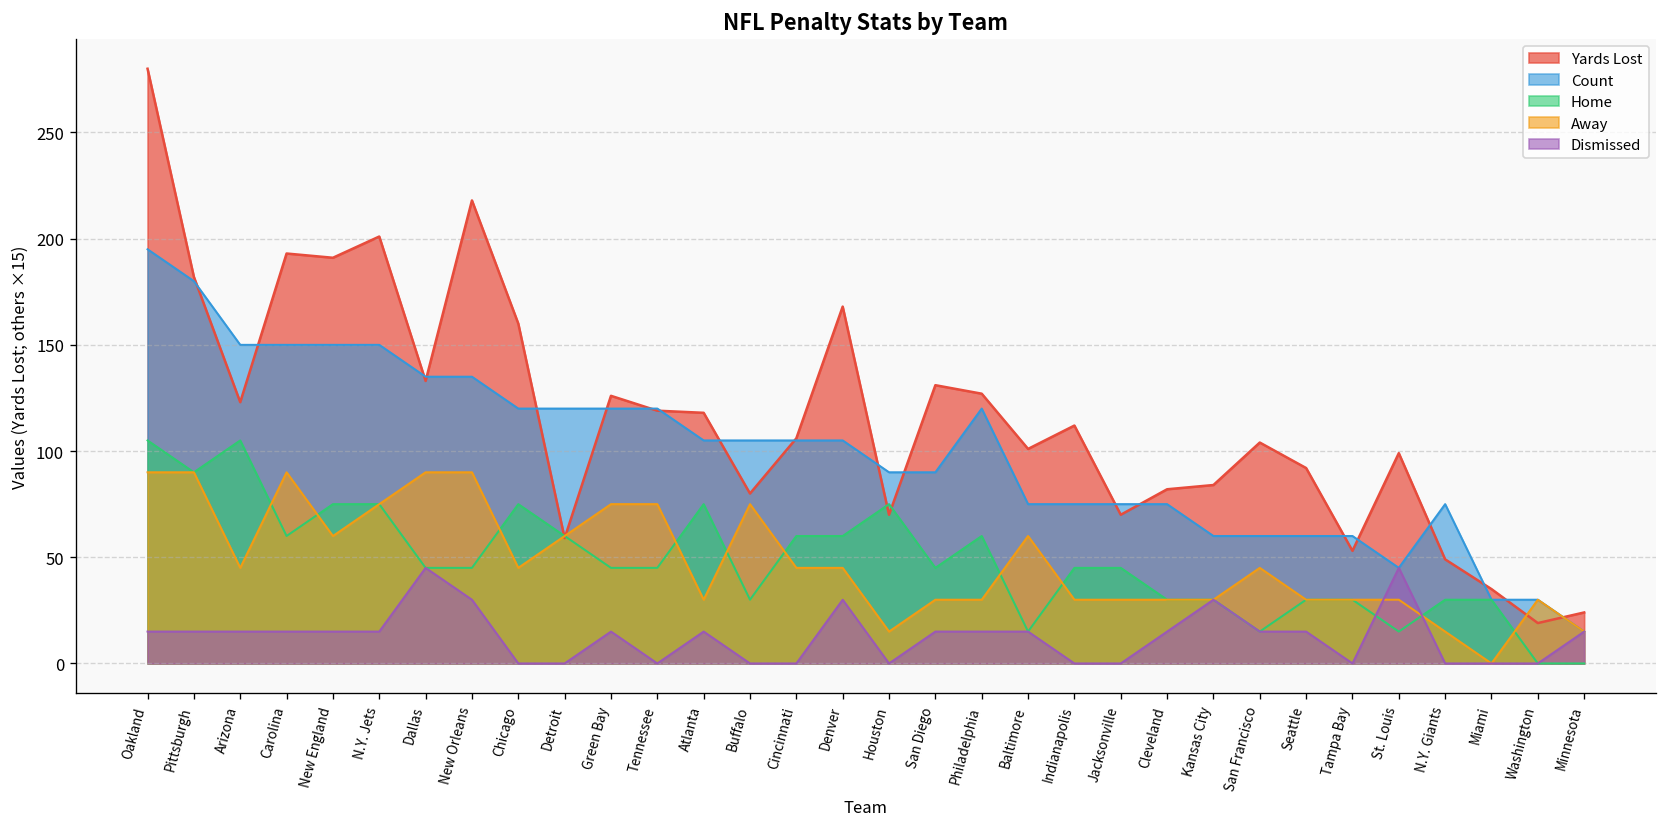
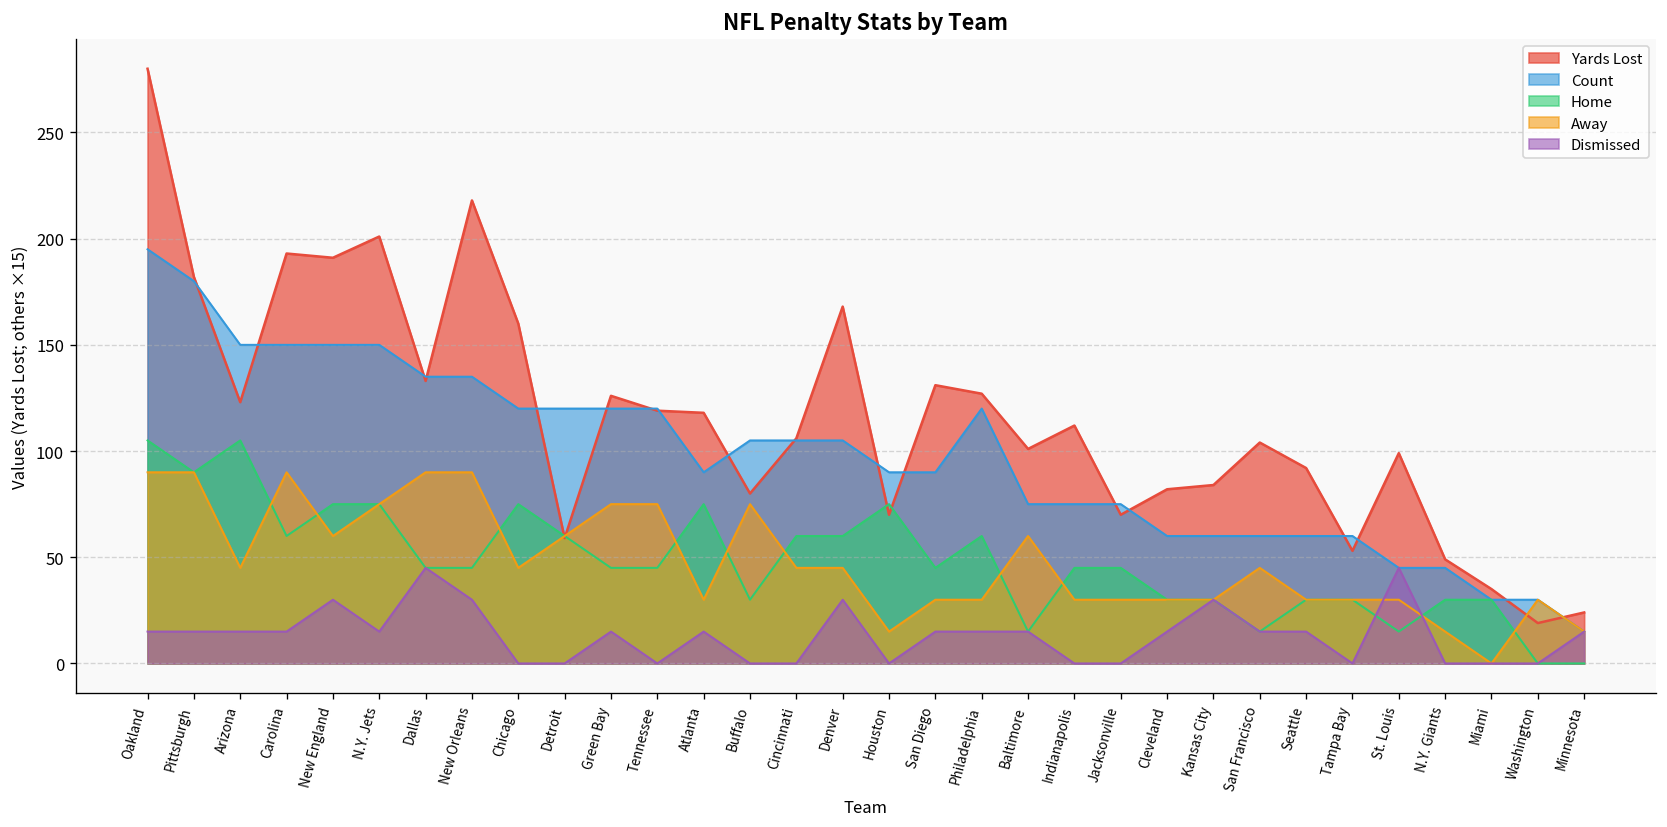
  {
    "Yards Lost": {
      "Oakland": 280,
      "Pittsburgh": 182,
      "Arizona": 123,
      "Carolina": 193,
      "New England": 191,
      "N.Y. Jets": 201,
      "Dallas": 133,
      "New Orleans": 218,
      "Chicago": 160,
      "Green Bay": 126,
      "Atlanta": 118,
      "Buffalo": 80,
      "Denver": 168,
      "Houston": 70,
      "San Diego": 131,
      "Philadelphia": 127,
      "Baltimore": 101,
      "Indianapolis": 112,
      "Jacksonville": 70,
      "Cleveland": 82,
      "Kansas City": 84,
      "San Francisco": 104,
      "Seattle": 92,
      "Tampa Bay": 53,
      "St. Louis": 99,
      "N.Y. Giants": 49,
      "Miami": 35,
      "Washington": 19,
      "Minnesota": 24
    },
    "Count": {
      "Oakland": 195,
      "Pittsburgh": 180,
      "Arizona": 150,
      "Carolina": 150,
      "New England": 150,
      "N.Y. Jets": 150,
      "Dallas": 135,
      "New Orleans": 135,
      "Chicago": 120,
      "Detroit": 120,
      "Green Bay": 120,
-     "Atlanta": 105,
+     "Atlanta": 90,
      "Buffalo": 105,
      "Denver": 105,
      "Houston": 90,
      "San Diego": 90,
      "Philadelphia": 120,
      "Baltimore": 75,
      "Indianapolis": 75,
      "Jacksonville": 75,
-     "Cleveland": 75,
+     "Cleveland": 60,
      "Kansas City": 60,
      "San Francisco": 60,
      "Seattle": 60,
      "Tampa Bay": 60,
-     "N.Y. Giants": 75
+     "N.Y. Giants": 45
    },
    "Home": {
      "Oakland": 105,
      "Arizona": 105,
      "Carolina": 60,
      "New England": 75,
      "New Orleans": 45,
      "Chicago": 75,
      "Green Bay": 45,
      "Tennessee": 45,
      "Atlanta": 75,
      "Buffalo": 30,
      "Cincinnati": 60,
      "Denver": 60,
      "Houston": 75,
      "San Diego": 45,
      "Philadelphia": 60,
      "Indianapolis": 45,
      "Jacksonville": 45,
      "St. Louis": 15,
      "N.Y. Giants": 30,
      "Minnesota": 0
    },
    "Away": {
      "Oakland": 90,
      "Arizona": 45,
      "Carolina": 90,
      "New England": 60,
      "Dallas": 90,
      "New Orleans": 90,
      "Chicago": 45,
      "Green Bay": 75,
      "Tennessee": 75,
      "Atlanta": 30,
      "Buffalo": 75,
      "Cincinnati": 45,
      "Denver": 45,
      "Houston": 15,
      "San Diego": 30,
      "Philadelphia": 30,
      "Baltimore": 60,
      "Indianapolis": 30,
      "Jacksonville": 30,
      "San Francisco": 45,
      "St. Louis": 30,
      "N.Y. Giants": 15
    },
    "Dismissed": {
      "Oakland": 15,
      "Pittsburgh": 15,
      "Arizona": 15,
      "Carolina": 15,
-     "New England": 15,
+     "New England": 30,
      "N.Y. Jets": 15,
      "New Orleans": 30,
      "Chicago": 0,
      "Detroit": 0,
      "Green Bay": 15,
      "Tennessee": 0,
      "Atlanta": 15,
      "Buffalo": 0,
      "Cincinnati": 0,
      "Denver": 30,
      "Houston": 0,
      "San Diego": 15,
      "Philadelphia": 15,
      "Indianapolis": 0,
      "Jacksonville": 0,
      "Cleveland": 15,
      "Seattle": 15,
      "Tampa Bay": 0,
      "N.Y. Giants": 0
    }
  }
